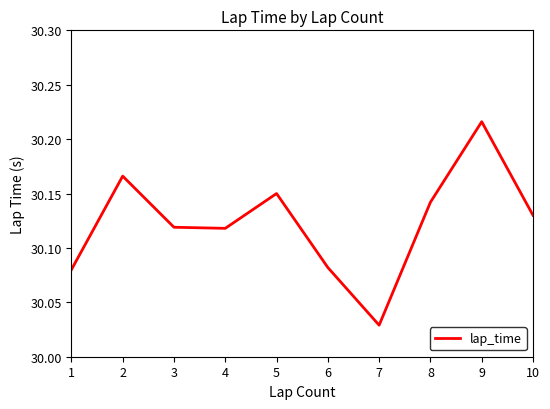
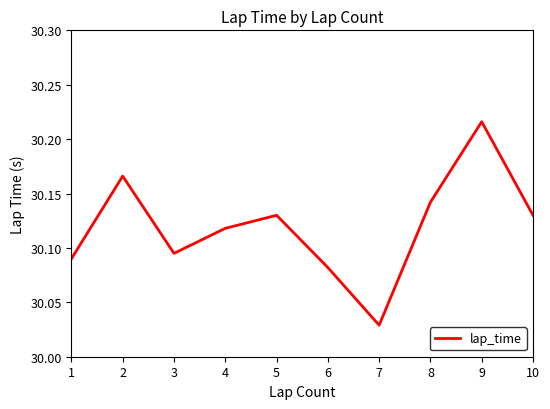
  {
-   "1": 30.08,
+   "1": 30.09,
    "2": 30.166,
-   "3": 30.119,
+   "3": 30.095,
    "4": 30.118,
-   "5": 30.15,
+   "5": 30.13,
    "6": 30.082,
    "7": 30.029,
    "8": 30.142,
    "9": 30.216,
    "10": 30.130
  }
